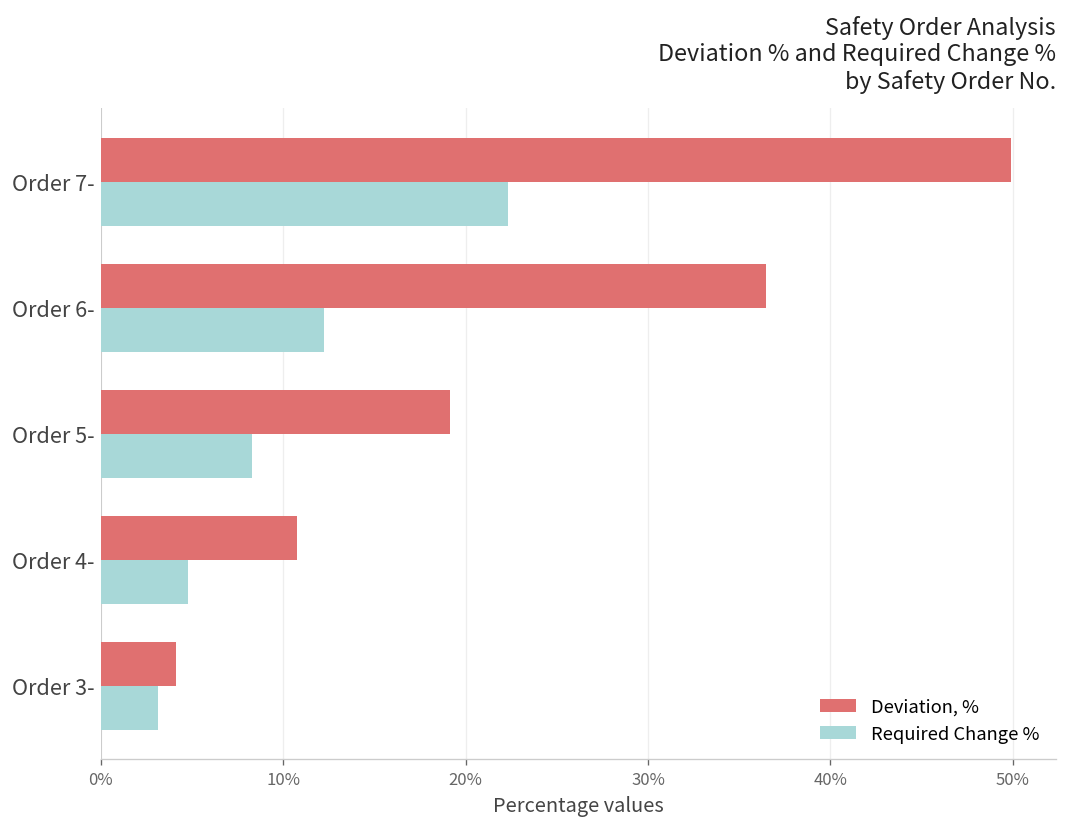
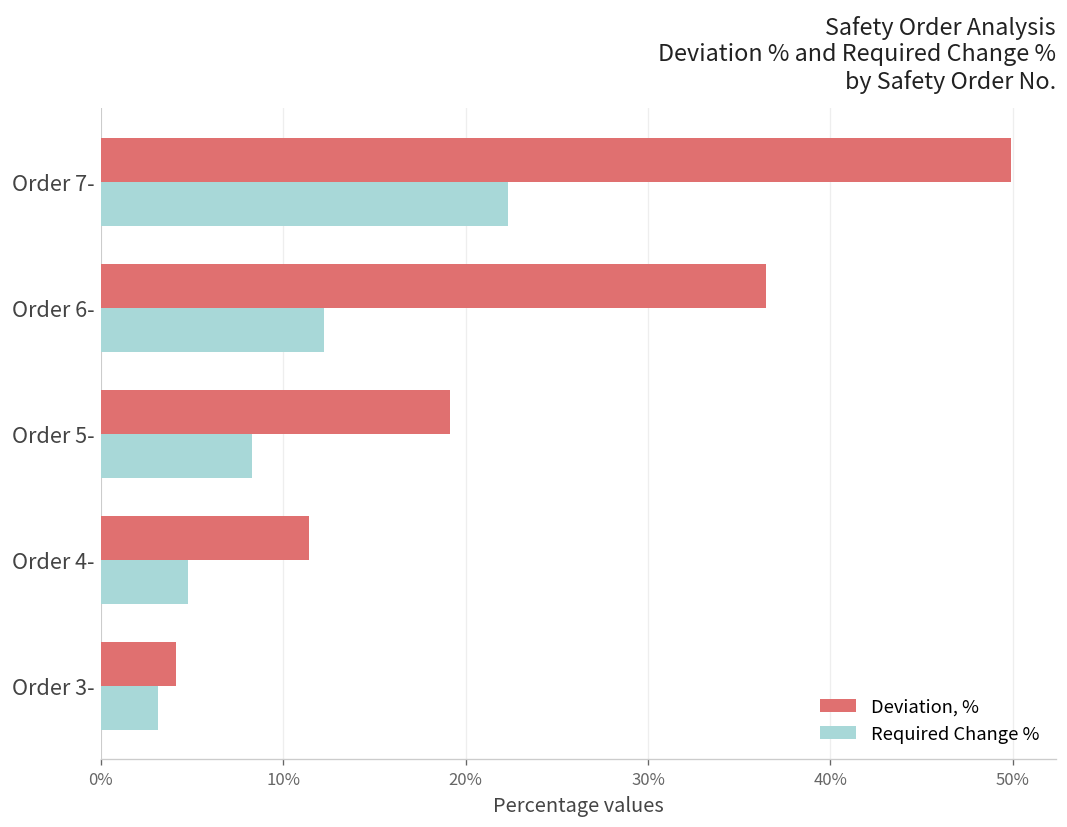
  {
    "Deviation, %": {
      "Order 7-": "49.9%",
      "Order 6-": "36.5%",
      "Order 5-": "19.1%",
-     "Order 4-": "10.8%",
+     "Order 4-": "11.4%",
      "Order 3-": "4.1%"
    },
    "Required Change %": {
      "Order 7-": "22.3%",
      "Order 6-": "12.2%",
      "Order 5-": "8.3%",
      "Order 4-": "4.8%",
      "Order 3-": "3.2%"
    }
  }
